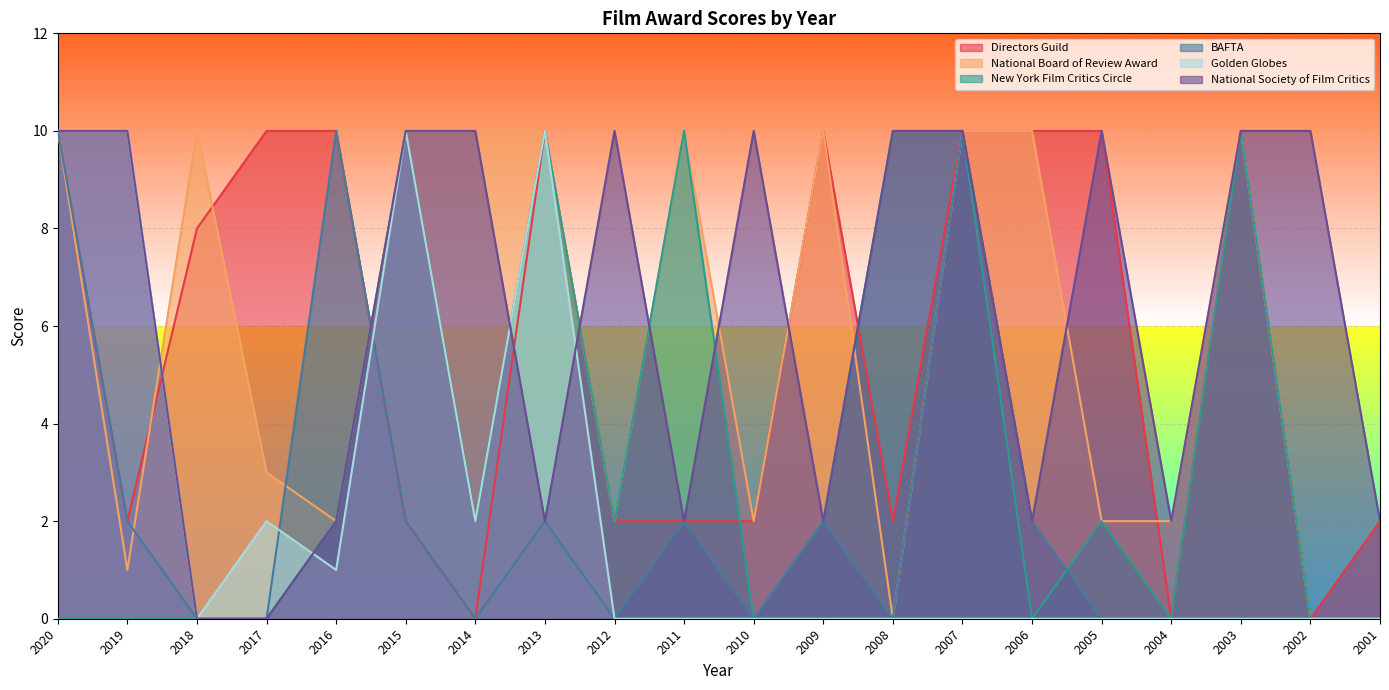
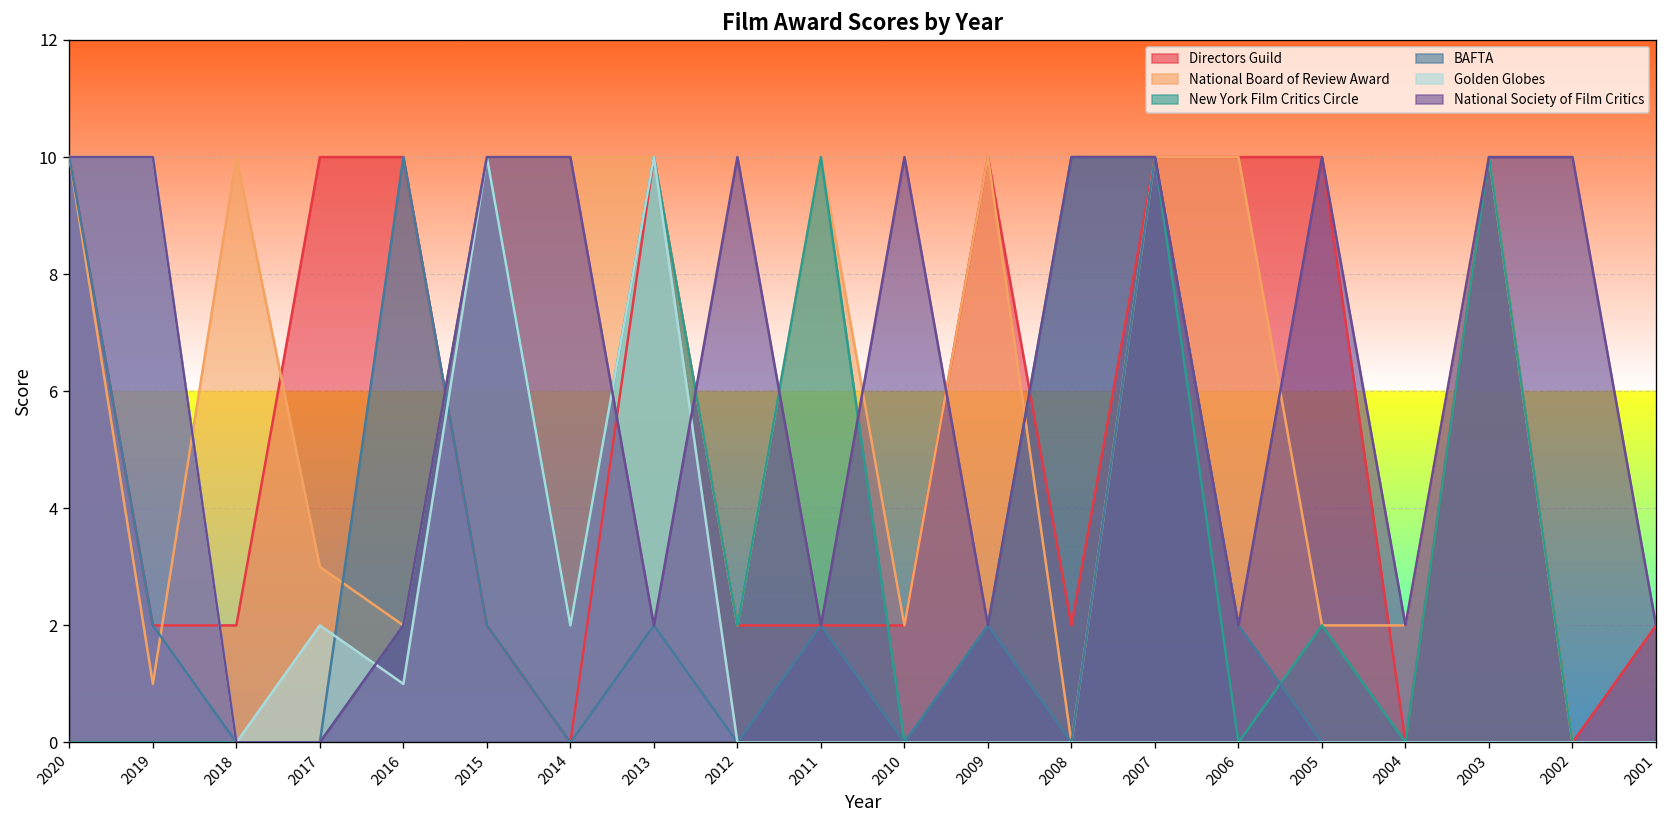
  {
    "Directors Guild": {
-     "2018": 8,
+     "2018": 2,
      "2017": 10,
      "2008": 2
    },
    "National Board of Review Award": {
      "2019": 1,
      "2018": 10,
      "2017": 3
    },
    "Golden Globes": {
      "2017": 2,
      "2016": 1,
      "2011": 0,
      "2009": 0,
      "2007": 0
    }
  }
